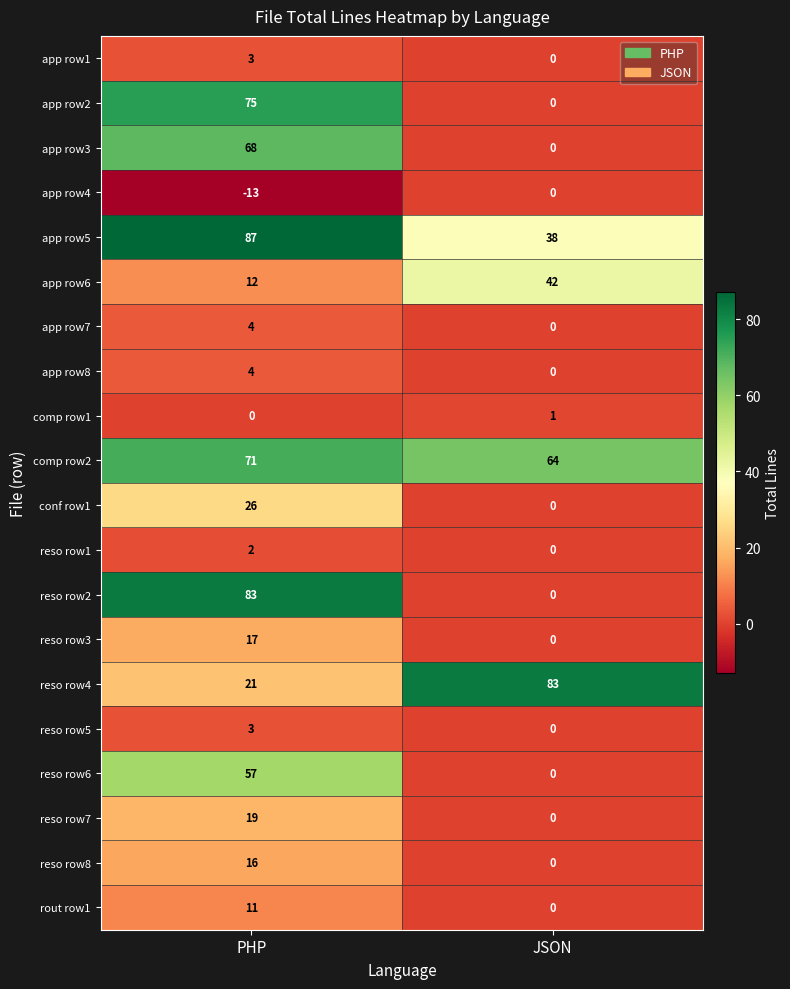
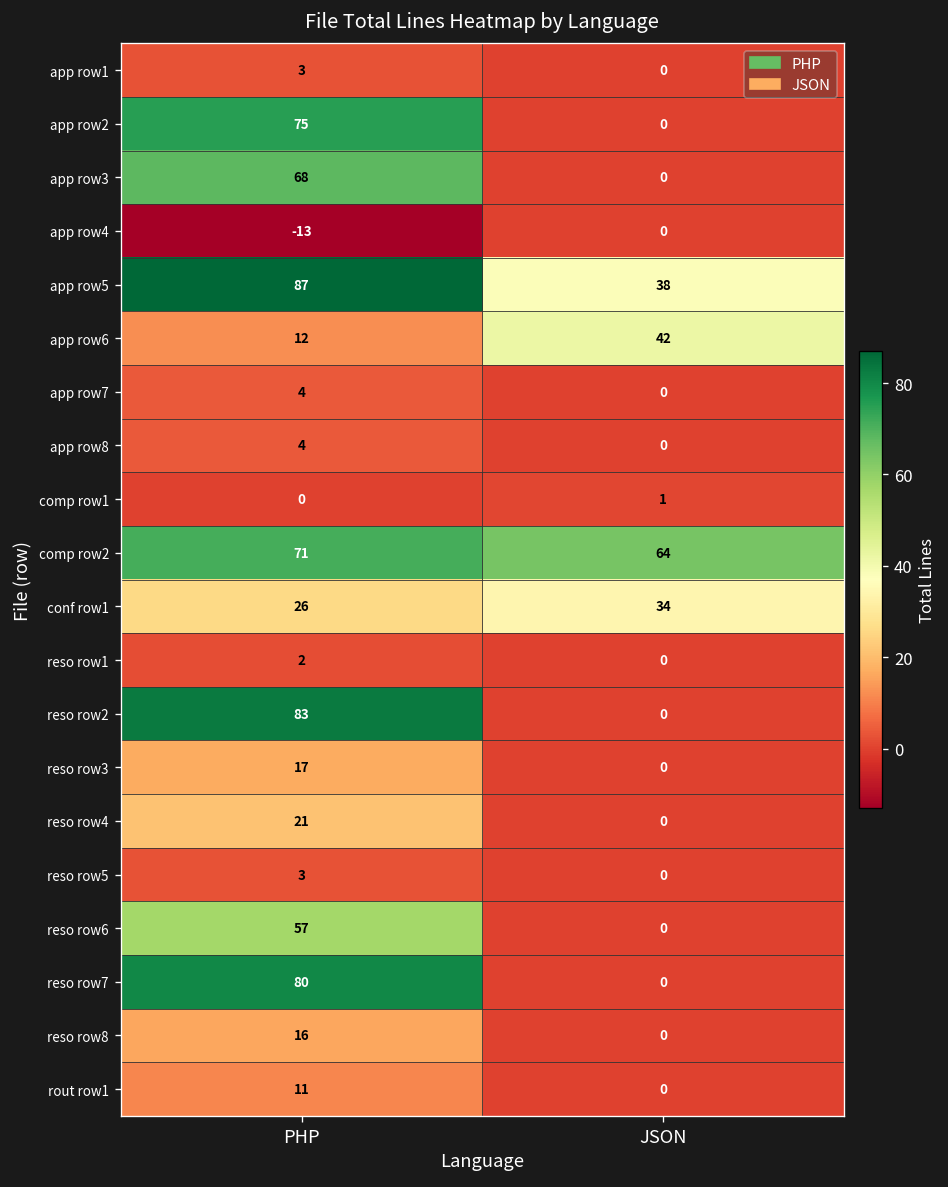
  {
    "app row1": {
      "PHP": 3,
      "JSON": 0
    },
    "app row2": {
      "PHP": 75,
      "JSON": 0
    },
    "app row3": {
      "PHP": 68,
      "JSON": 0
    },
    "app row4": {
      "PHP": -13,
      "JSON": 0
    },
    "app row5": {
      "PHP": 87,
      "JSON": 38
    },
    "app row6": {
      "PHP": 12,
      "JSON": 42
    },
    "app row7": {
      "PHP": 4,
      "JSON": 0
    },
    "app row8": {
      "PHP": 4,
      "JSON": 0
    },
    "comp row1": {
      "PHP": 0,
      "JSON": 1
    },
    "comp row2": {
      "PHP": 71,
      "JSON": 64
    },
    "conf row1": {
      "PHP": 26,
-     "JSON": 0
+     "JSON": 34
    },
    "reso row1": {
      "PHP": 2,
      "JSON": 0
    },
    "reso row2": {
      "PHP": 83,
      "JSON": 0
    },
    "reso row3": {
      "PHP": 17,
      "JSON": 0
    },
    "reso row4": {
      "PHP": 21,
-     "JSON": 83
+     "JSON": 0
    },
    "reso row5": {
      "PHP": 3,
      "JSON": 0
    },
    "reso row6": {
      "PHP": 57,
      "JSON": 0
    },
    "reso row7": {
-     "PHP": 19,
+     "PHP": 80,
      "JSON": 0
    },
    "reso row8": {
      "PHP": 16,
      "JSON": 0
    },
    "rout row1": {
      "PHP": 11,
      "JSON": 0
    }
  }
